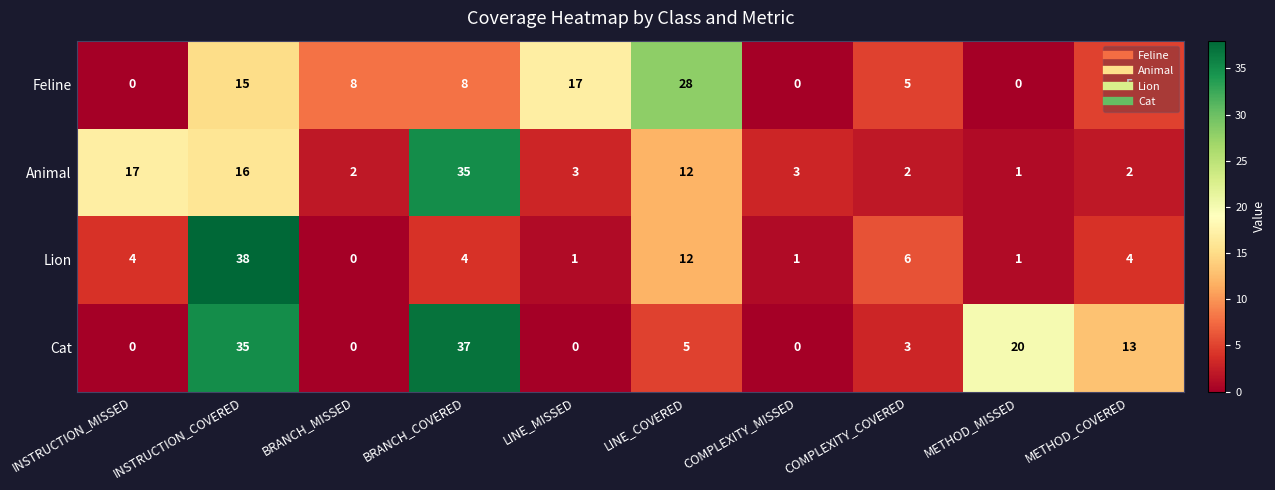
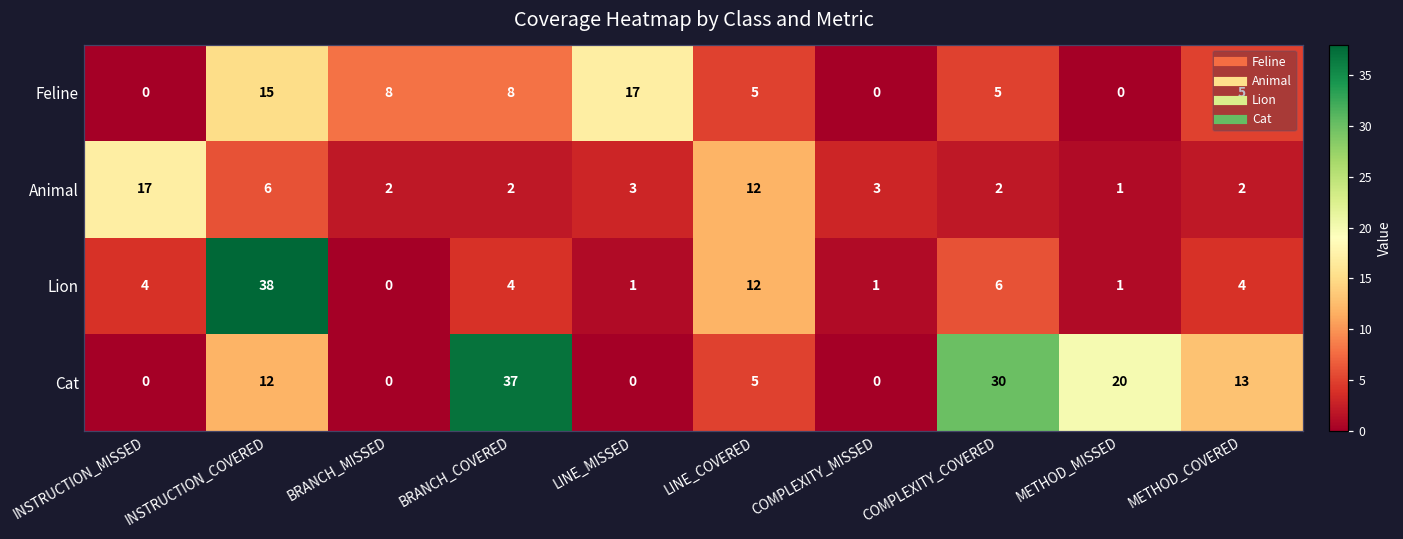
  {
    "Feline": {
      "INSTRUCTION_MISSED": 0,
      "INSTRUCTION_COVERED": 15,
      "BRANCH_MISSED": 8,
      "BRANCH_COVERED": 8,
      "LINE_MISSED": 17,
-     "LINE_COVERED": 28,
+     "LINE_COVERED": 5,
      "COMPLEXITY_MISSED": 0,
      "COMPLEXITY_COVERED": 5,
      "METHOD_MISSED": 0
    },
    "Animal": {
      "INSTRUCTION_MISSED": 17,
-     "INSTRUCTION_COVERED": 16,
+     "INSTRUCTION_COVERED": 6,
      "BRANCH_MISSED": 2,
-     "BRANCH_COVERED": 35,
+     "BRANCH_COVERED": 2,
      "LINE_MISSED": 3,
      "LINE_COVERED": 12,
      "COMPLEXITY_MISSED": 3,
      "COMPLEXITY_COVERED": 2,
      "METHOD_MISSED": 1,
      "METHOD_COVERED": 2
    },
    "Lion": {
      "INSTRUCTION_MISSED": 4,
      "INSTRUCTION_COVERED": 38,
      "BRANCH_MISSED": 0,
      "BRANCH_COVERED": 4,
      "LINE_MISSED": 1,
      "LINE_COVERED": 12,
      "COMPLEXITY_MISSED": 1,
      "COMPLEXITY_COVERED": 6,
      "METHOD_MISSED": 1,
      "METHOD_COVERED": 4
    },
    "Cat": {
      "INSTRUCTION_MISSED": 0,
-     "INSTRUCTION_COVERED": 35,
+     "INSTRUCTION_COVERED": 12,
      "BRANCH_MISSED": 0,
      "BRANCH_COVERED": 37,
      "LINE_MISSED": 0,
      "LINE_COVERED": 5,
      "COMPLEXITY_MISSED": 0,
-     "COMPLEXITY_COVERED": 3,
+     "COMPLEXITY_COVERED": 30,
      "METHOD_MISSED": 20,
      "METHOD_COVERED": 13
    }
  }
